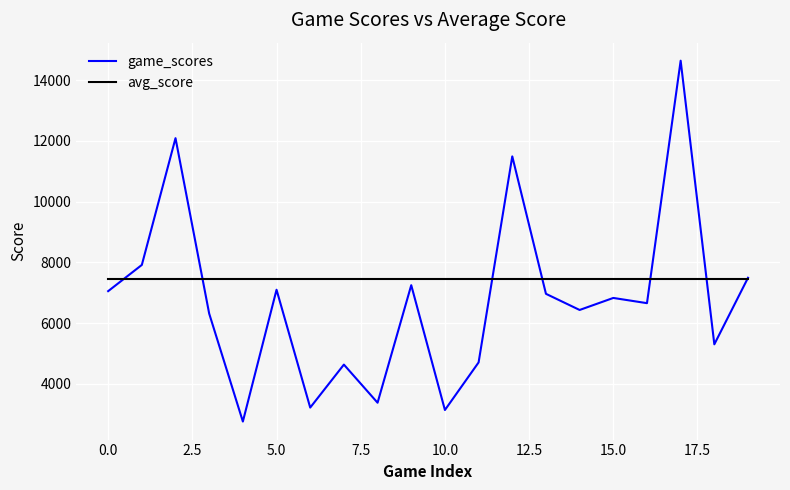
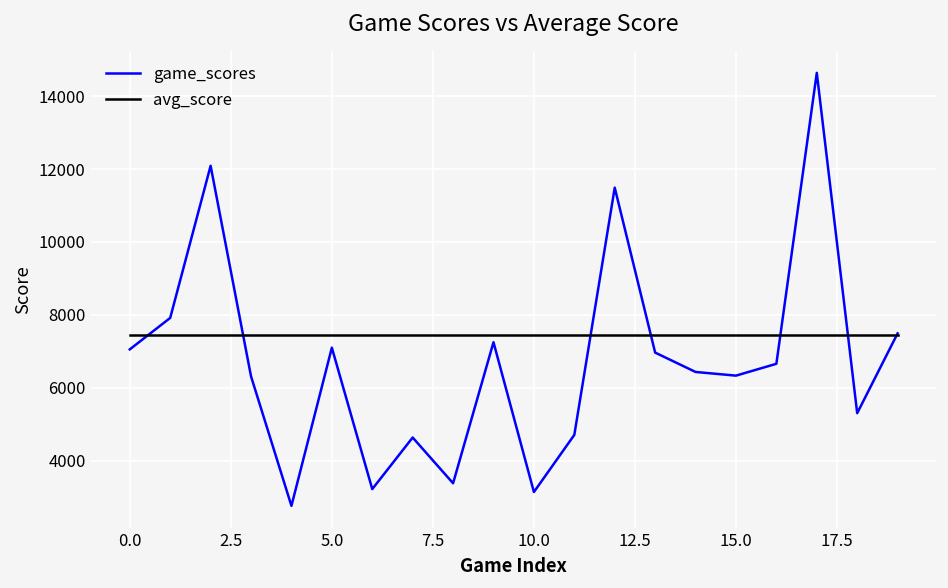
  {
    "game_scores": {
      "0.0": 7100,
      "5.0": 7100,
      "10.0": 3100,
-     "15.0": 6800
+     "15.0": 6300
    },
    "avg_score": {
      "0.0": 7400,
      "5.0": 7400,
      "10.0": 7400,
      "15.0": 7400
    }
  }
